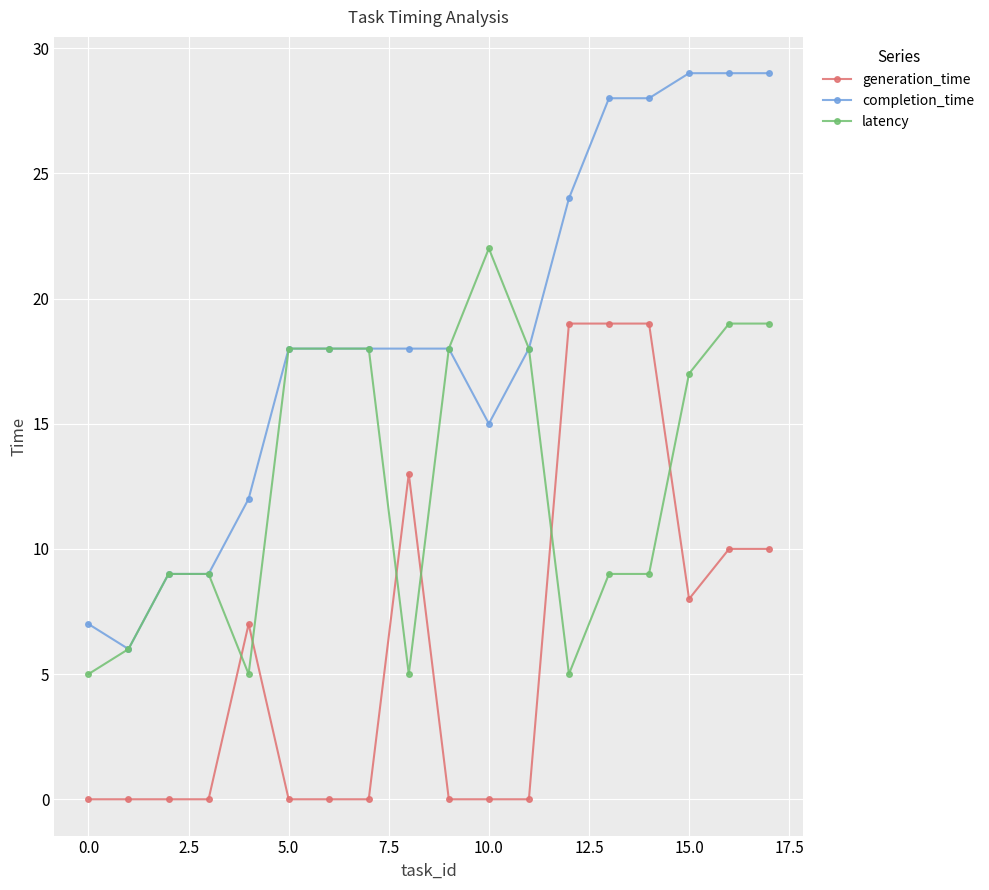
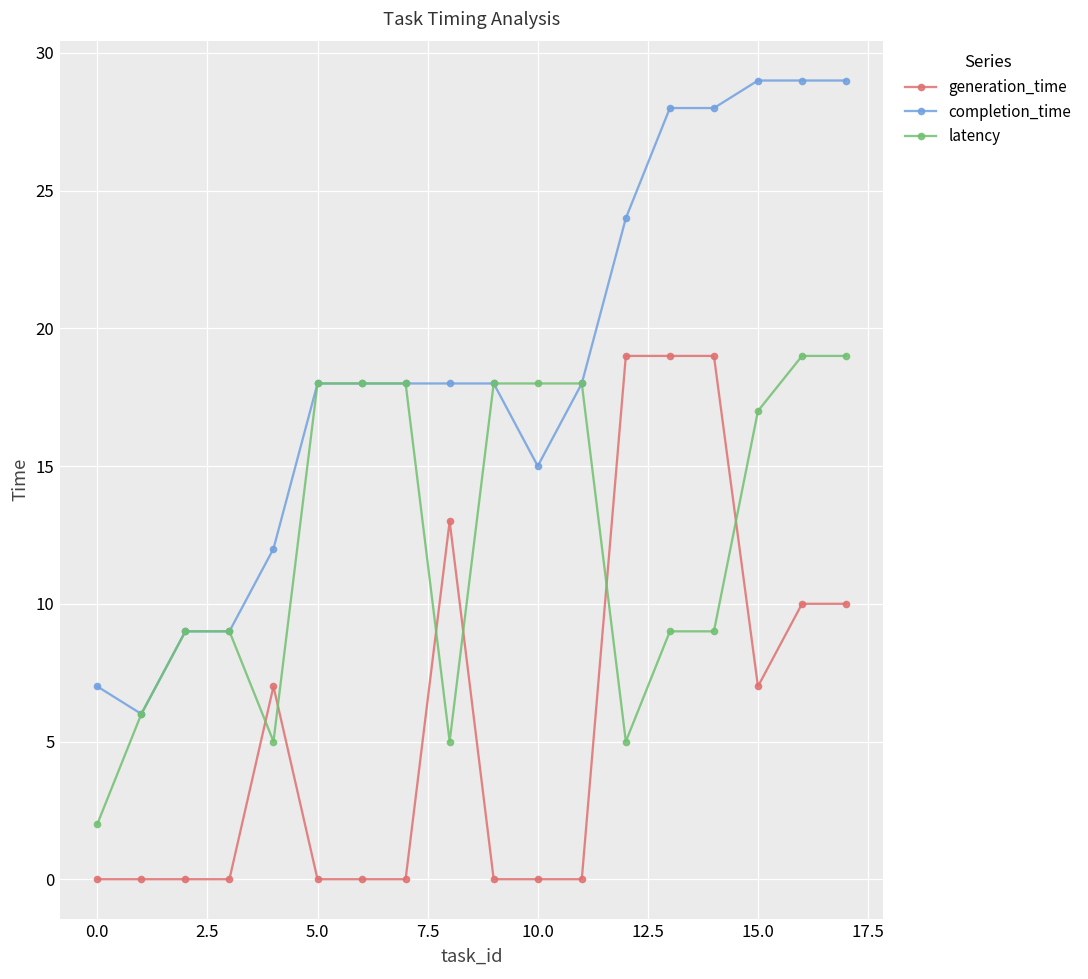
  {
    "generation_time": {
      "0.0": 0,
      "5.0": 0,
      "10.0": 0,
-     "15.0": 8
+     "15.0": 7
    },
    "completion_time": {
      "0.0": 7,
      "10.0": 15,
      "15.0": 29
    },
    "latency": {
-     "0.0": 5,
-     "10.0": 22,
+     "0.0": 2,
+     "10.0": 18,
      "15.0": 17
    }
  }
